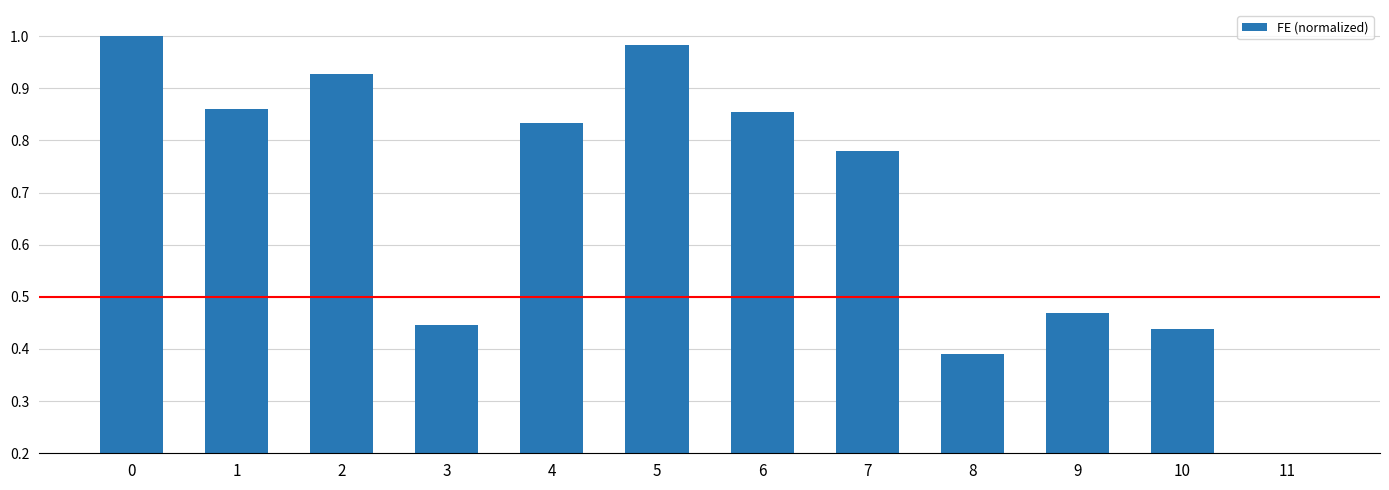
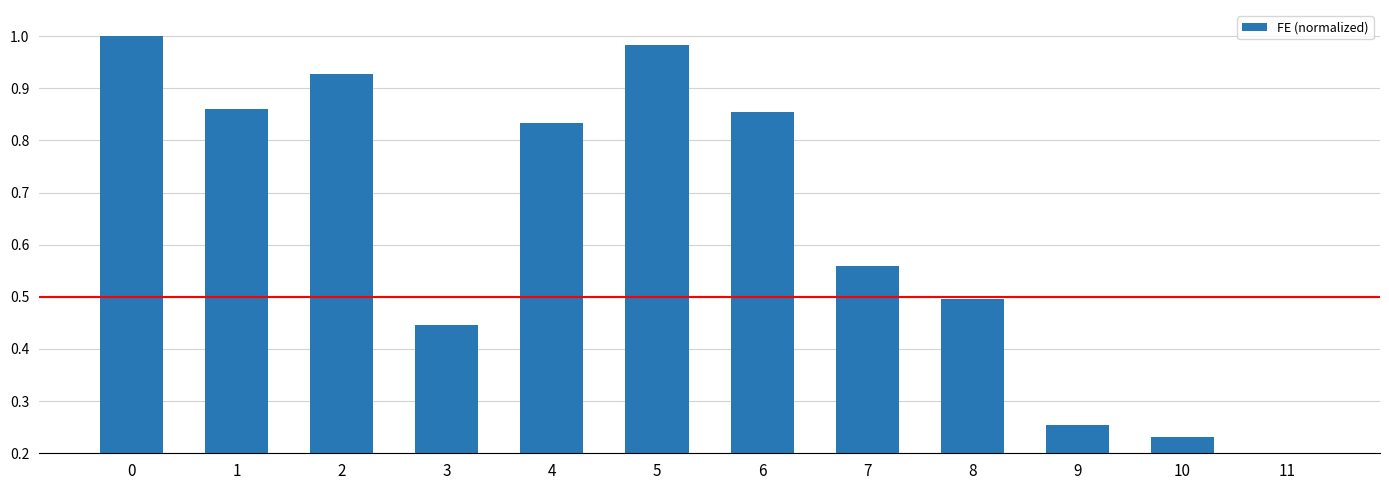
  {
    "0": 1.00,
    "1": 0.86,
    "2": 0.93,
    "3": 0.45,
    "4": 0.83,
    "5": 0.98,
    "6": 0.85,
-   "7": 0.78,
-   "8": 0.39,
-   "9": 0.47,
-   "10": 0.44
+   "7": 0.56,
+   "8": 0.50,
+   "9": 0.25,
+   "10": 0.23
  }
